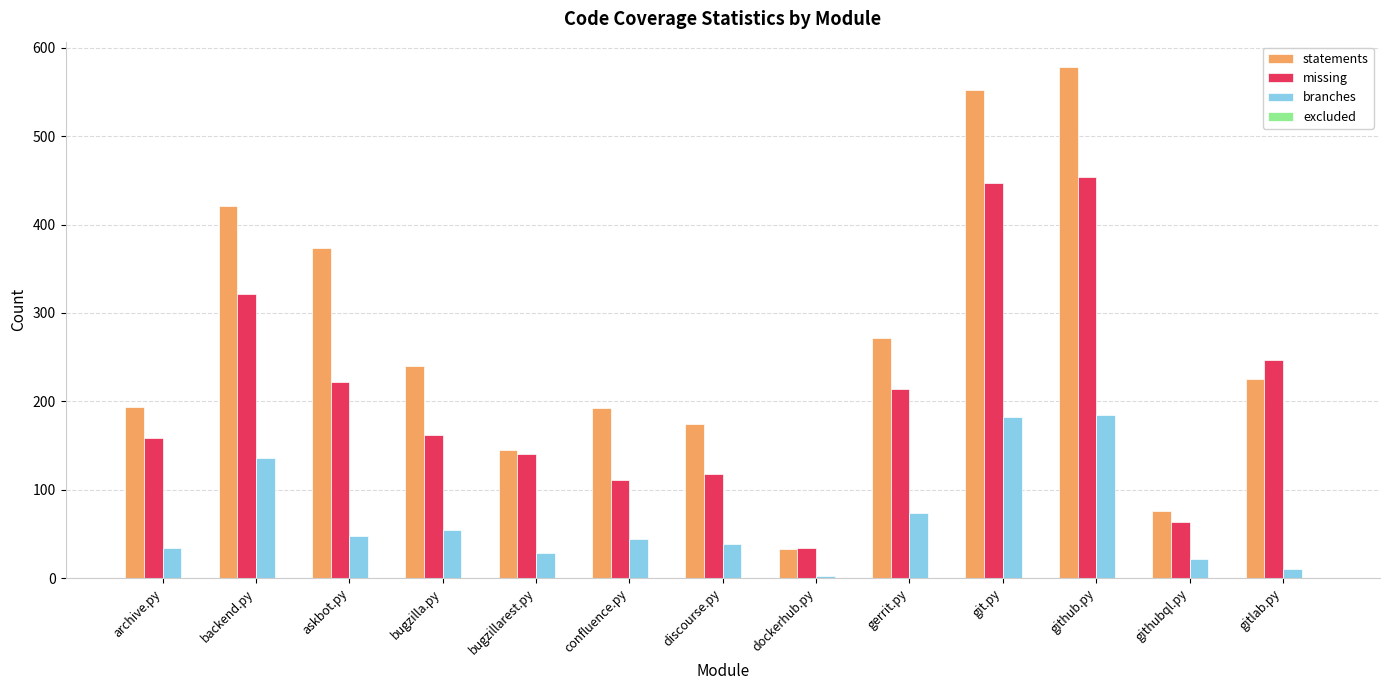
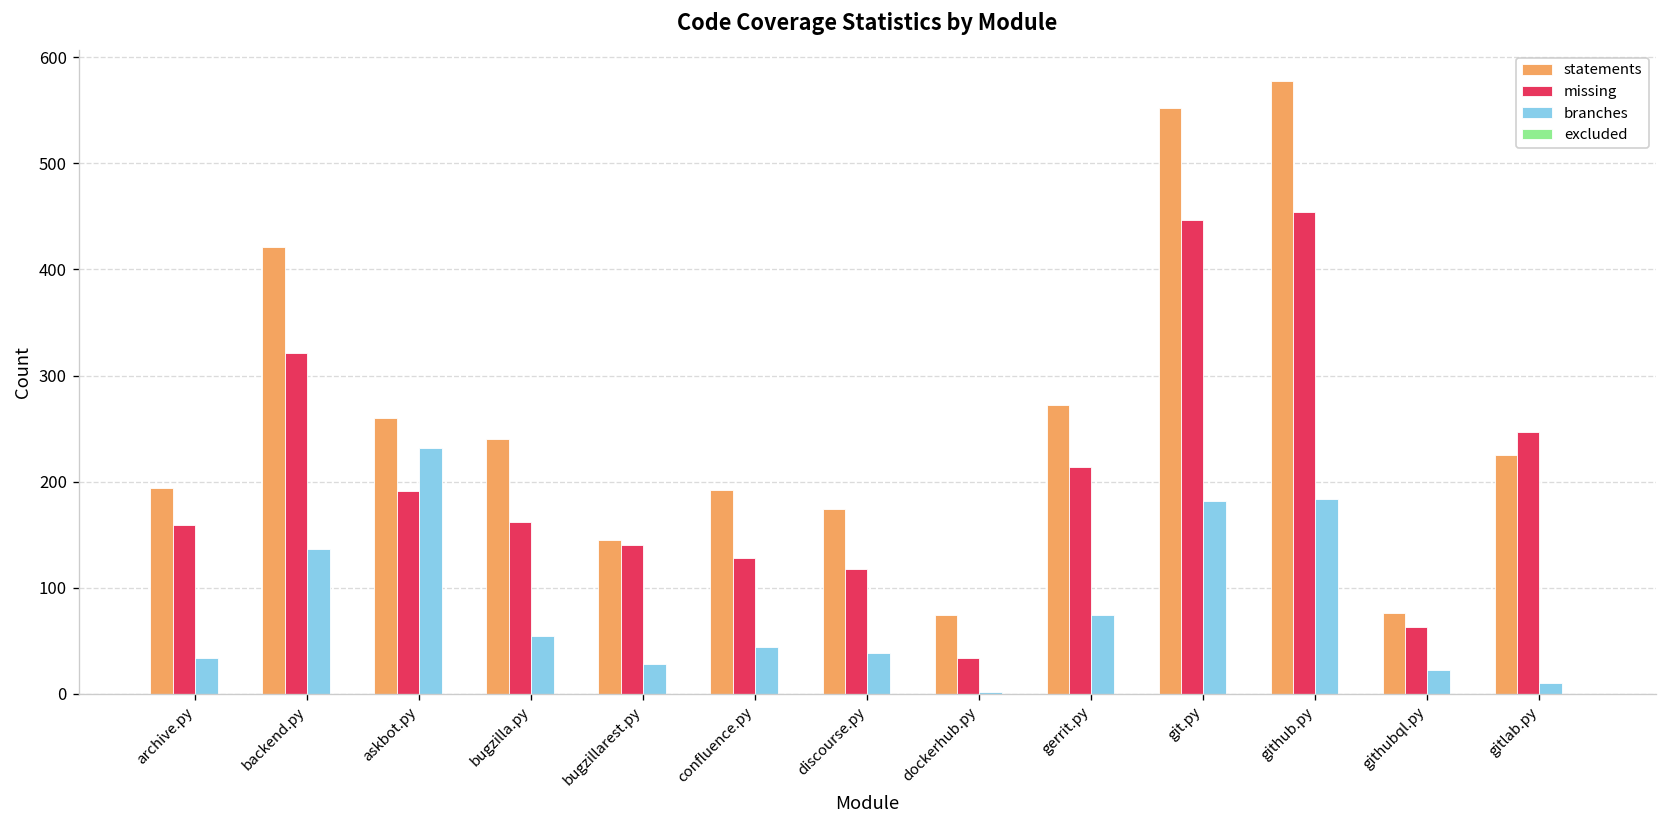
  {
    "statements": {
      "archive.py": 190,
      "backend.py": 420,
-     "askbot.py": 370,
+     "askbot.py": 260,
      "bugzilla.py": 240,
      "bugzillarest.py": 150,
      "confluence.py": 190,
      "discourse.py": 170,
-     "dockerhub.py": 30,
+     "dockerhub.py": 70,
      "gerrit.py": 270,
      "git.py": 550,
      "github.py": 580,
      "githubql.py": 80,
      "gitlab.py": 230
    },
    "missing": {
      "archive.py": 160,
      "backend.py": 320,
-     "askbot.py": 220,
+     "askbot.py": 190,
      "bugzilla.py": 160,
      "bugzillarest.py": 140,
-     "confluence.py": 110,
+     "confluence.py": 130,
      "discourse.py": 120,
      "dockerhub.py": 30,
      "gerrit.py": 210,
      "git.py": 450,
      "github.py": 450,
      "githubql.py": 60,
      "gitlab.py": 250
    },
    "branches": {
      "archive.py": 30,
      "backend.py": 140,
-     "askbot.py": 50,
+     "askbot.py": 230,
      "bugzilla.py": 50,
      "bugzillarest.py": 30,
      "confluence.py": 40,
      "discourse.py": 40,
      "gerrit.py": 70,
      "git.py": 180,
      "github.py": 180,
      "githubql.py": 20,
      "gitlab.py": 10
    },
    "excluded": {
      "archive.py": 0,
      "backend.py": 0,
      "askbot.py": 0,
      "bugzilla.py": 0,
      "bugzillarest.py": 0,
      "confluence.py": 0,
      "discourse.py": 0,
      "dockerhub.py": 0,
      "gerrit.py": 0,
      "git.py": 0,
      "github.py": 0,
      "githubql.py": 0,
      "gitlab.py": 0
    }
  }
